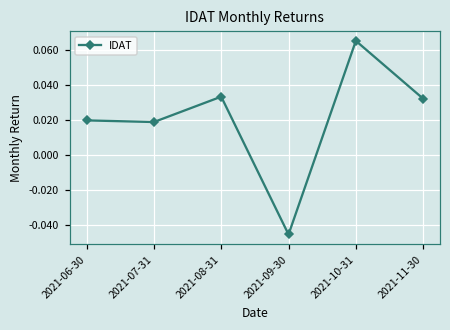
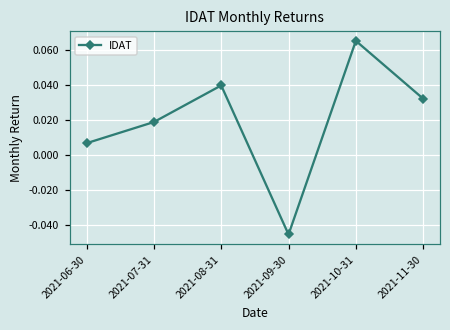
  {
-   "2021-06-30": 0.020,
+   "2021-06-30": 0.007,
    "2021-07-31": 0.019,
-   "2021-08-31": 0.033,
+   "2021-08-31": 0.040,
    "2021-09-30": -0.045,
    "2021-10-31": 0.065,
    "2021-11-30": 0.032
  }
